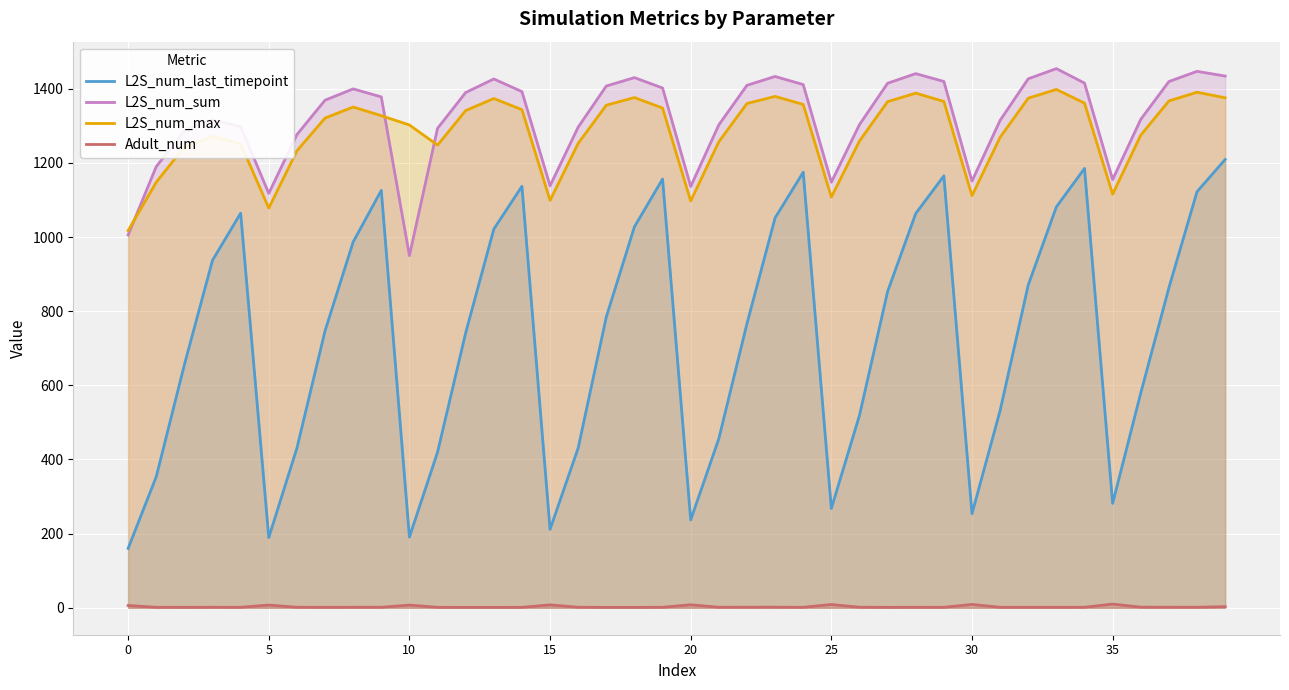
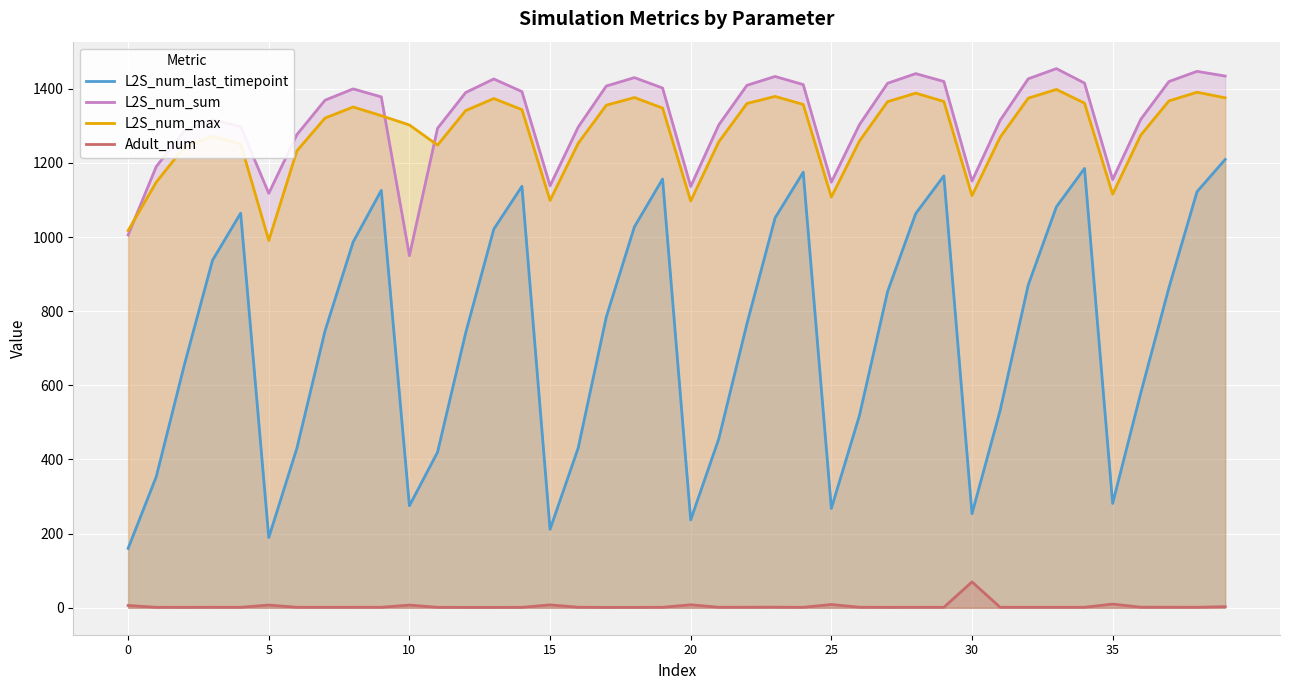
  {
    "L2S_num_last_timepoint": {
      "0": 160,
      "5": 190,
-     "10": 190,
+     "10": 280,
      "15": 210,
      "20": 240,
      "25": 270,
      "30": 250,
      "35": 280
    },
    "L2S_num_sum": {
      "0": 1010,
      "5": 1120,
      "10": 950,
      "15": 1140,
      "20": 1140,
      "25": 1150,
      "30": 1150,
      "35": 1160
    },
    "L2S_num_max": {
      "0": 1020,
-     "5": 1080,
+     "5": 990,
      "10": 1300,
      "15": 1100,
      "20": 1100,
      "25": 1110,
      "30": 1110,
      "35": 1120
    },
    "Adult_num": {
      "0": 10,
      "5": 10,
      "10": 10,
      "15": 10,
      "20": 10,
      "25": 10,
-     "30": 10,
+     "30": 70,
      "35": 10
    }
  }
